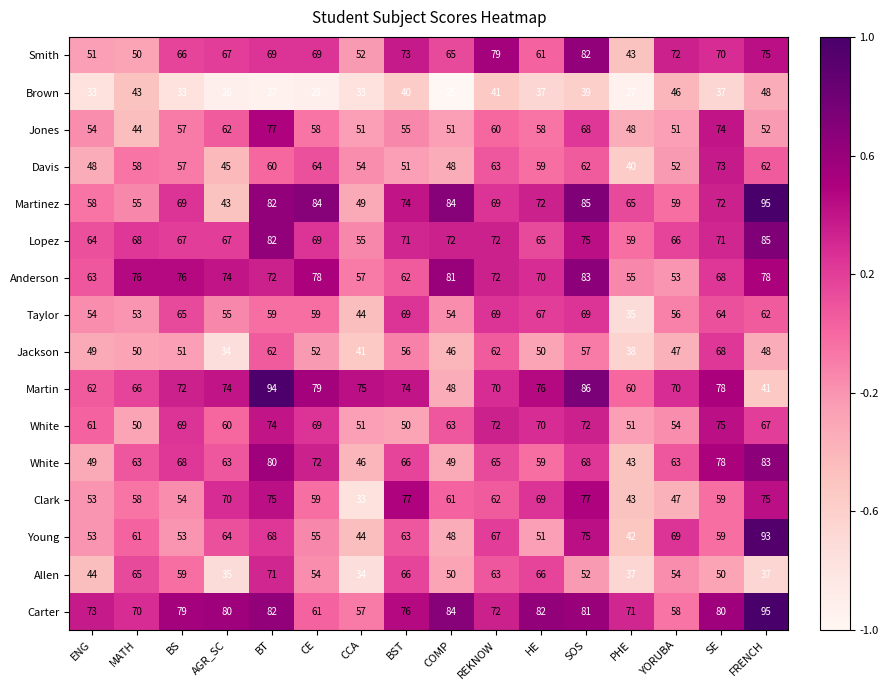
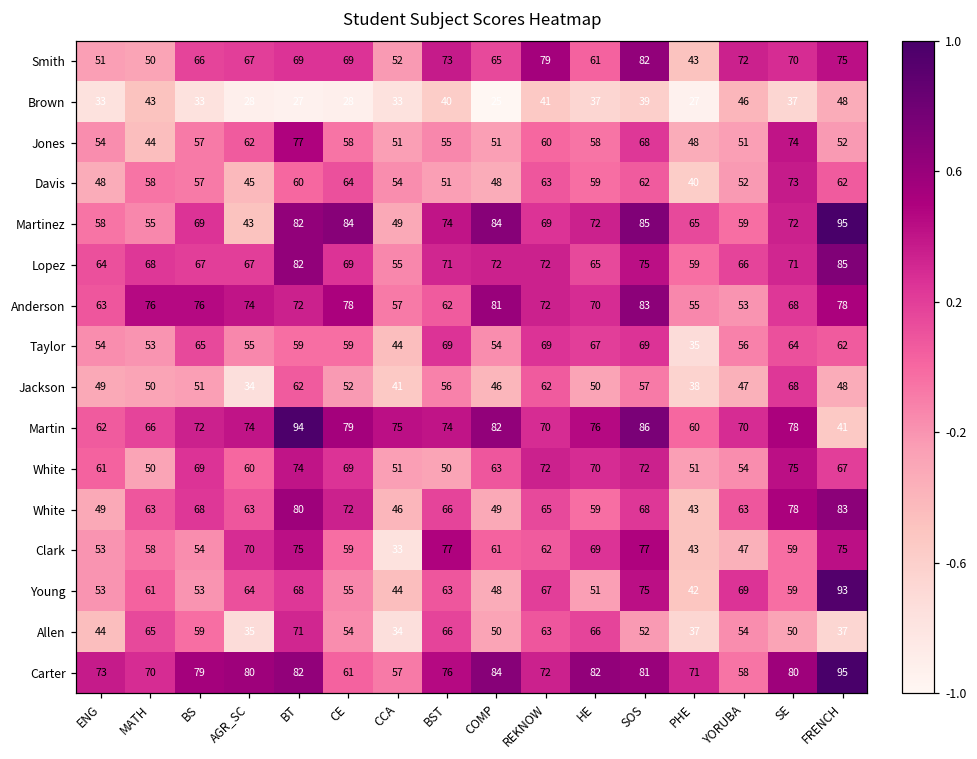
  {
    "Martin": {
      "ENG": 62,
      "MATH": 66,
      "BS": 72,
      "AGR_SC": 74,
      "BT": 94,
      "CE": 79,
      "CCA": 75,
      "BST": 74,
-     "COMP": 48,
+     "COMP": 82,
      "REKNOW": 70,
      "HE": 76,
      "SOS": 86,
      "PHE": 60,
      "YORUBA": 70,
      "SE": 78,
      "FRENCH": 41
    }
  }
